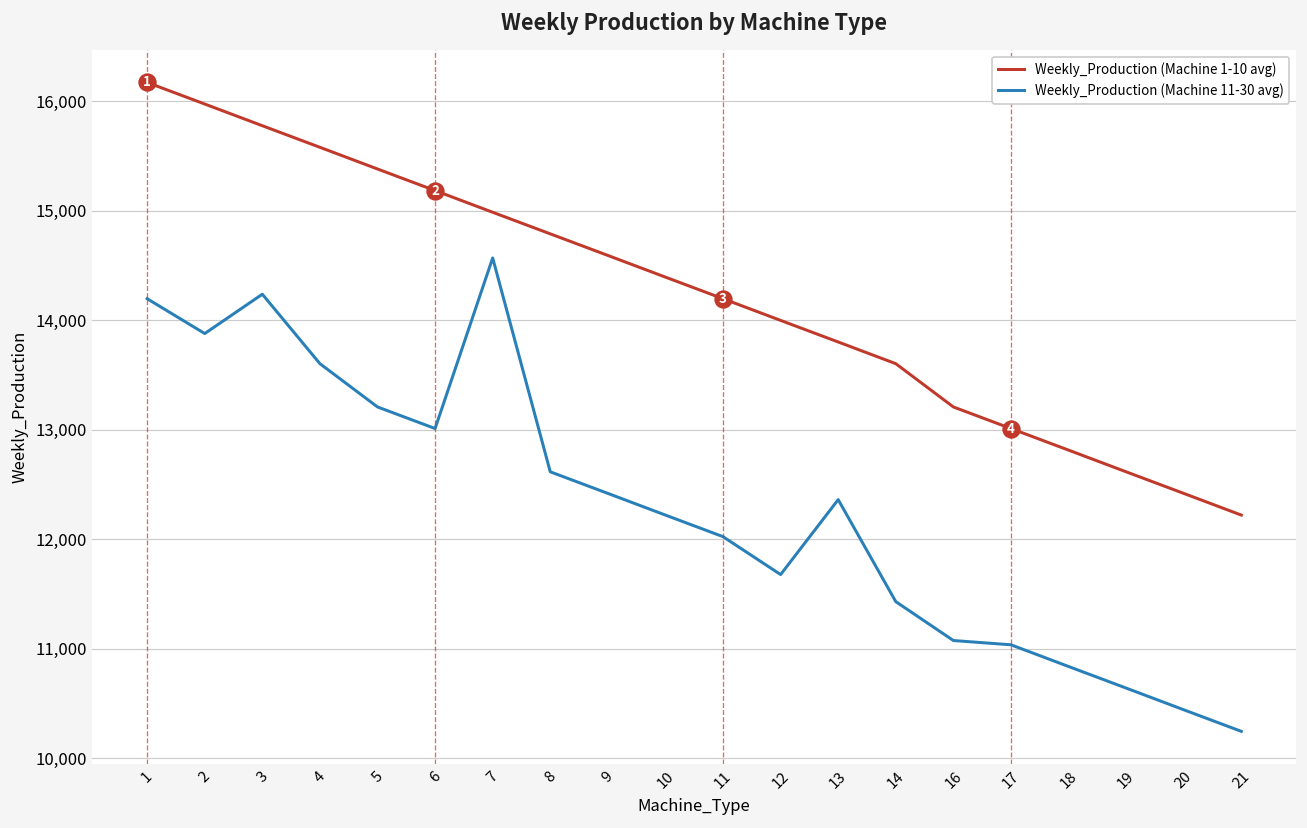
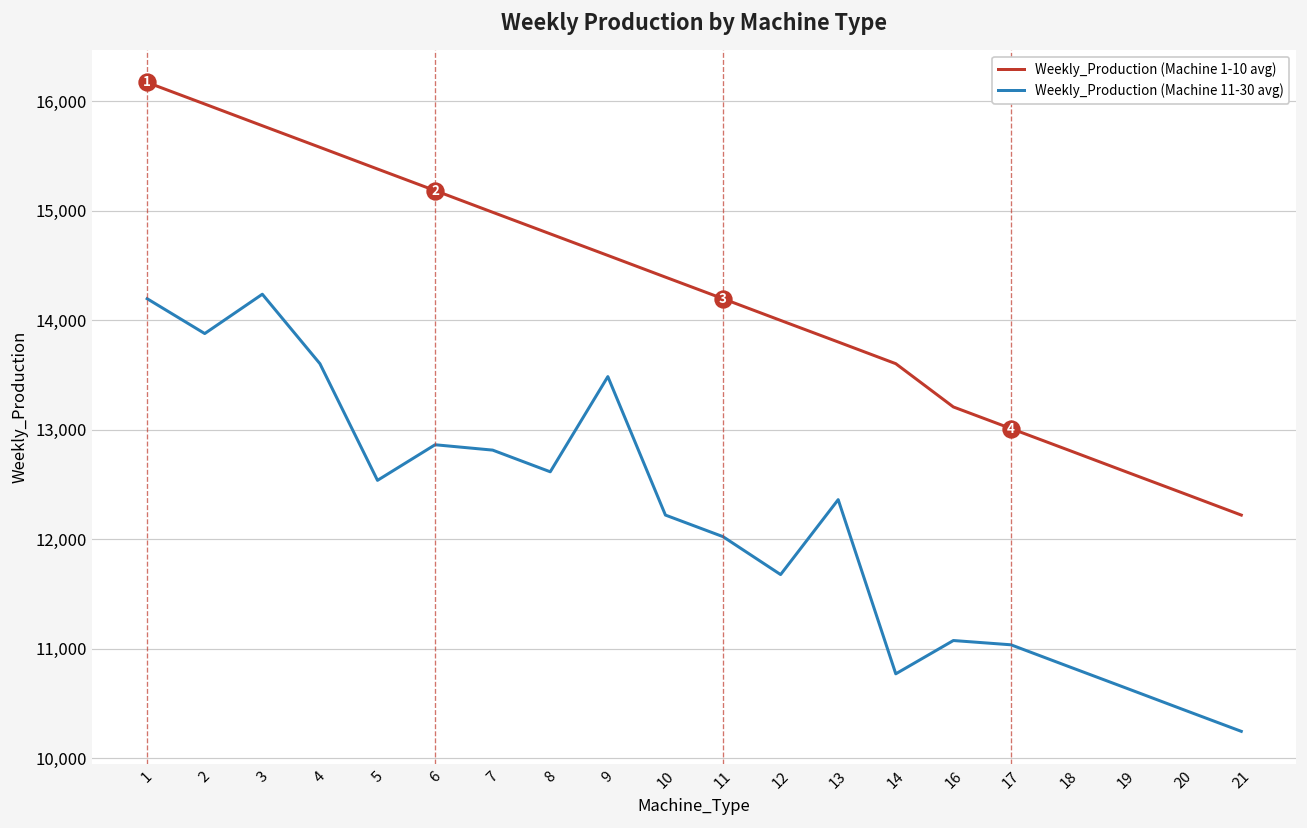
  {
    "Weekly_Production (Machine 11-30 avg)": {
      "1": "14,200",
      "2": "13,900",
      "3": "14,200",
      "4": "13,600",
-     "5": "13,200",
-     "6": "13,000",
-     "7": "14,600",
+     "5": "12,500",
+     "6": "12,900",
+     "7": "12,800",
      "8": "12,600",
-     "9": "12,400",
+     "9": "13,500",
      "10": "12,200",
      "11": "12,000",
      "12": "11,700",
      "13": "12,400",
-     "14": "11,400",
+     "14": "10,800",
      "16": "11,100",
      "17": "11,000",
      "18": "10,800",
      "19": "10,600",
      "20": "10,400",
      "21": "10,200"
    }
  }
